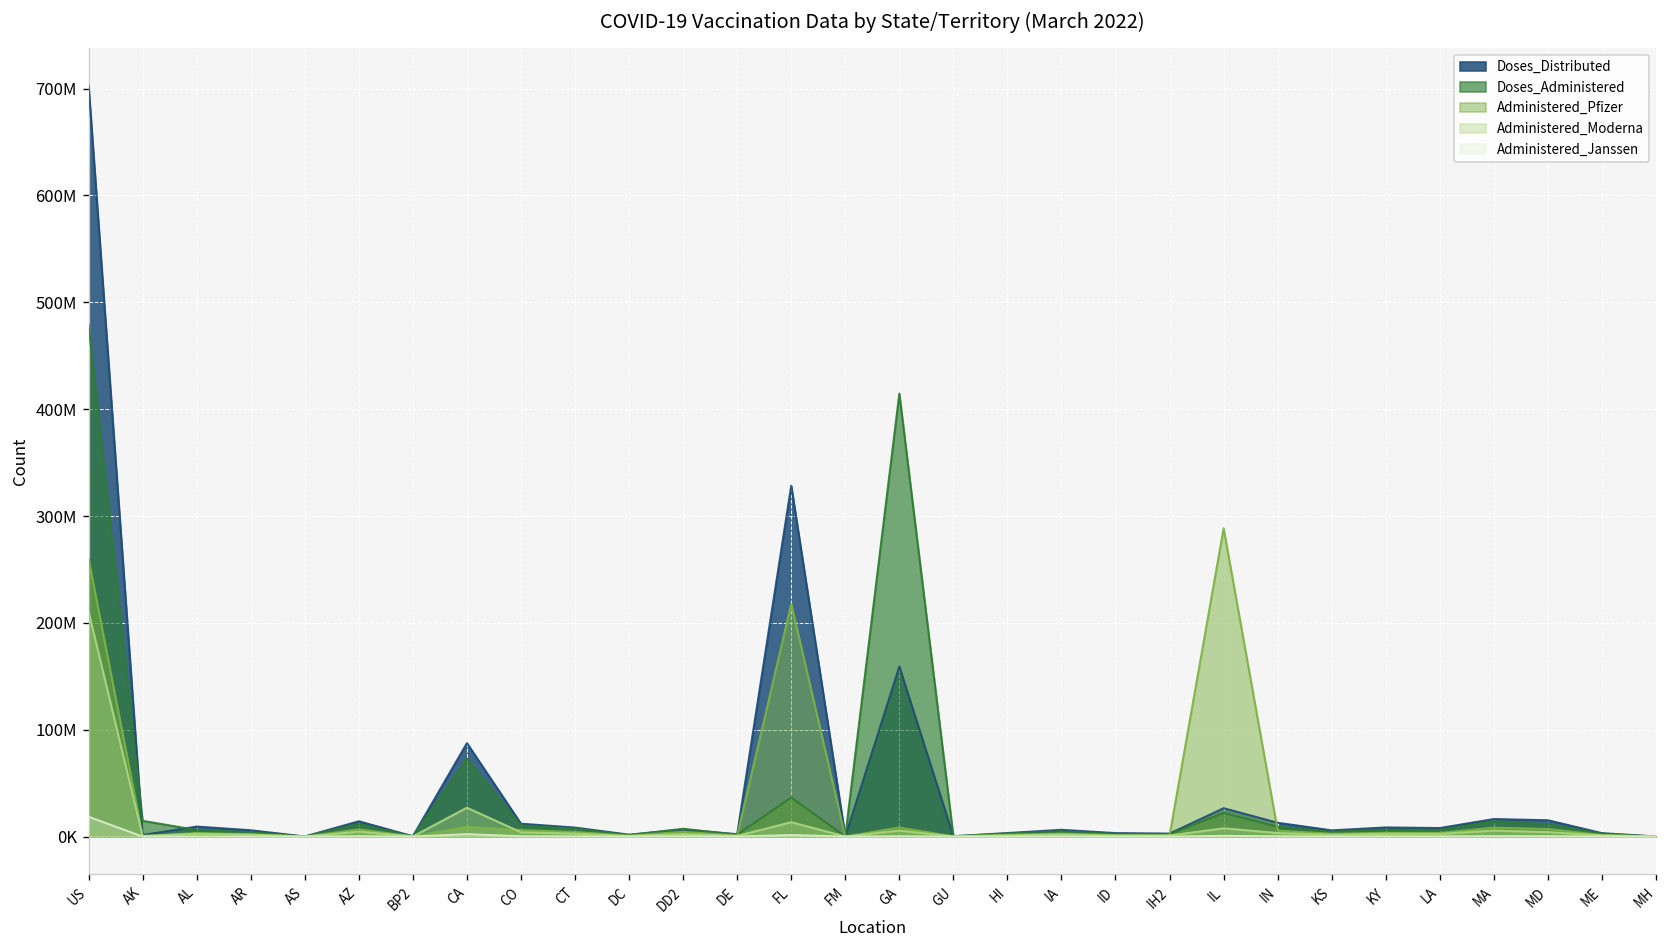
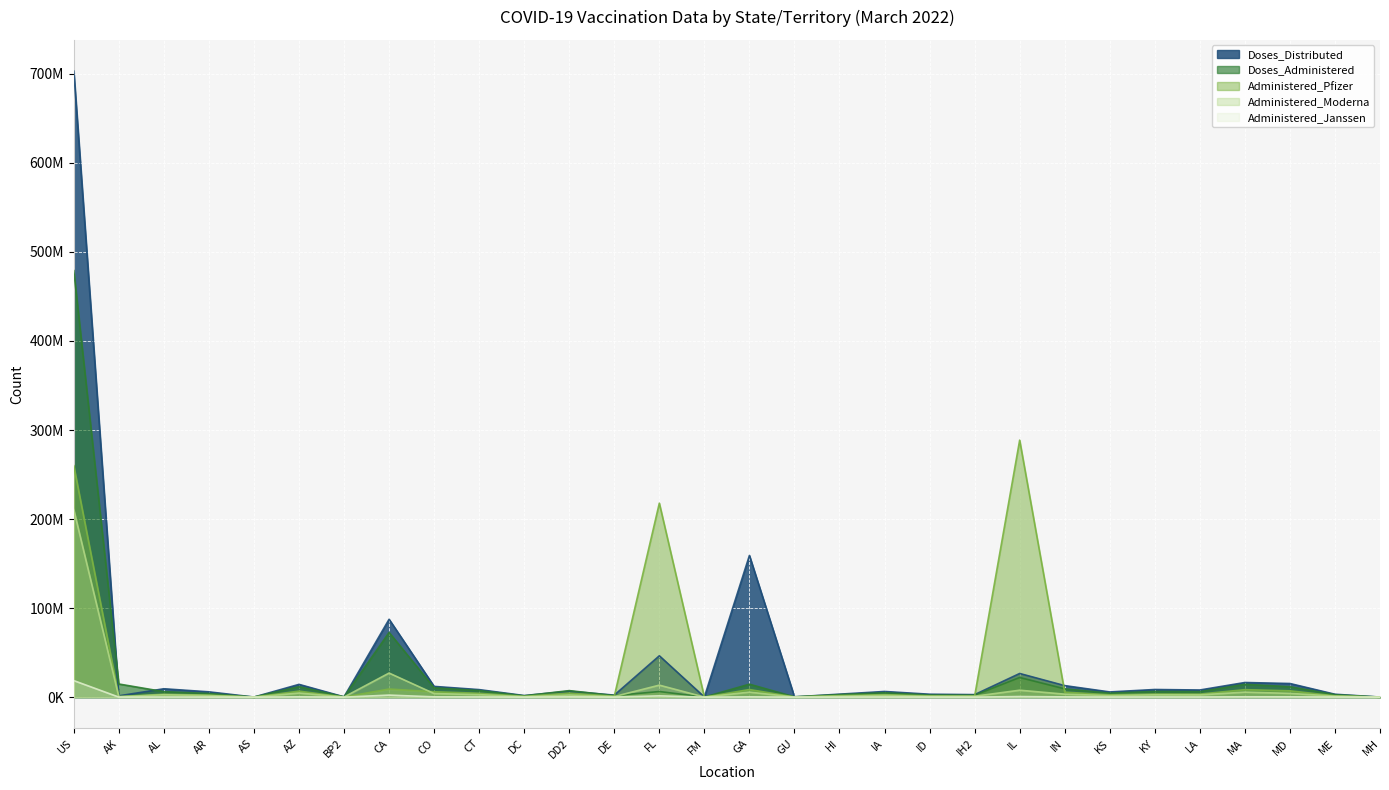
  {
    "Doses_Distributed": {
      "US": 700000000,
      "AL": 10000000,
      "CA": 90000000,
-     "FL": 330000000,
+     "FL": 50000000,
      "GA": 160000000,
      "IL": 30000000,
      "IN": 10000000,
      "MD": 20000000
    },
    "Doses_Administered": {
      "US": 480000000,
      "AK": 10000000,
      "CA": 70000000,
-     "FL": 40000000,
-     "GA": 410000000,
+     "FL": 10000000,
+     "GA": 10000000,
      "IL": 20000000,
      "IN": 10000000,
      "MD": 10000000
    },
    "Administered_Pfizer": {
      "US": 260000000,
      "CA": 10000000,
      "FL": 220000000,
      "GA": 10000000,
      "IL": 290000000,
      "MD": 10000000
    }
  }
